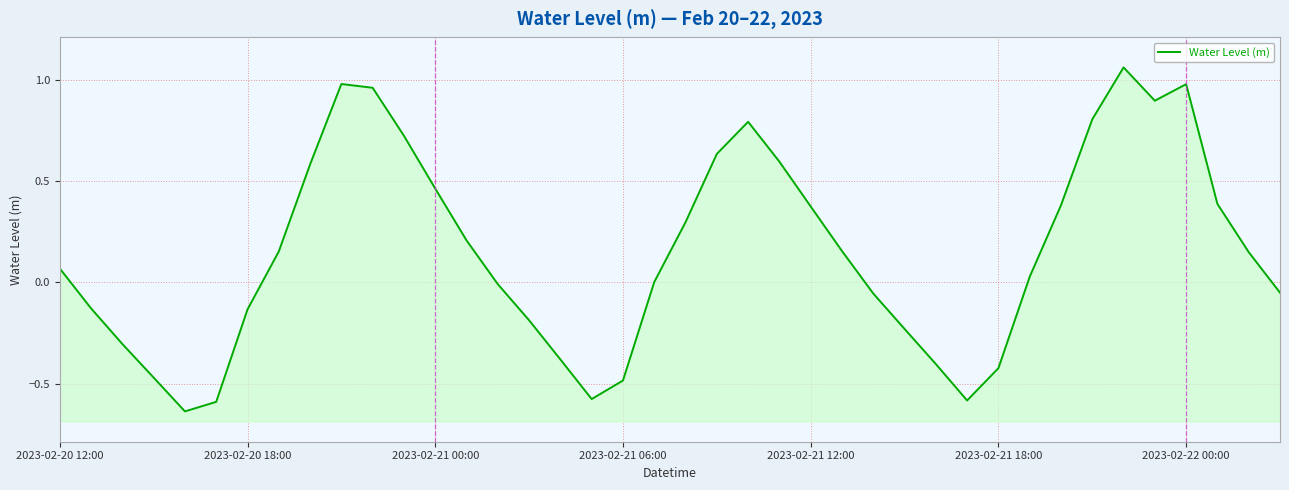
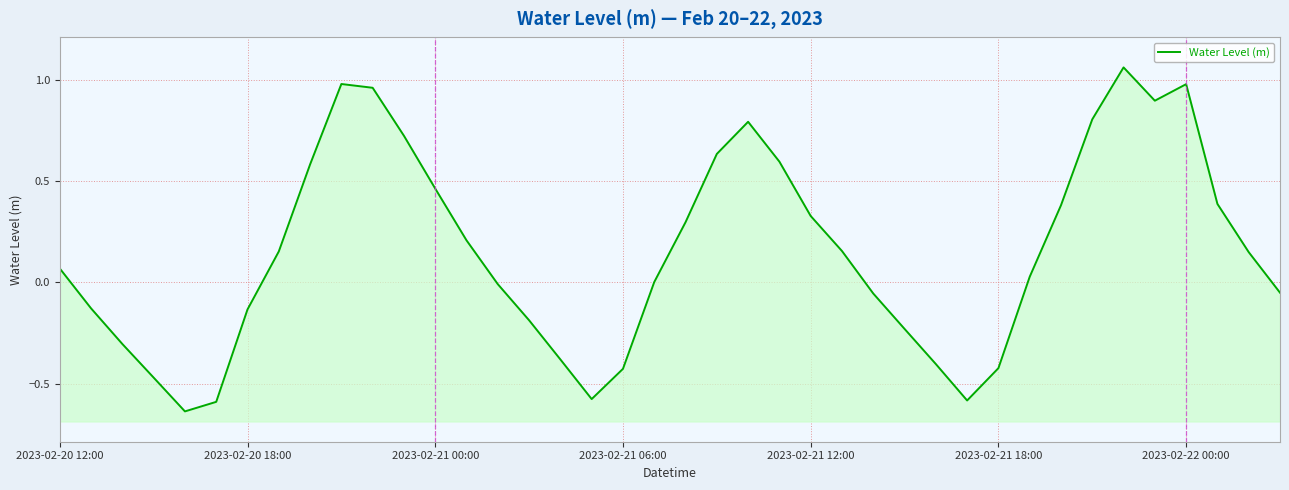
  {
    "2023-02-20 12:00": 0.07,
    "2023-02-20 18:00": -0.13,
    "2023-02-21 00:00": 0.46,
-   "2023-02-21 06:00": -0.48,
-   "2023-02-21 12:00": 0.38,
+   "2023-02-21 06:00": -0.43,
+   "2023-02-21 12:00": 0.33,
    "2023-02-21 18:00": -0.42,
    "2023-02-22 00:00": 0.98
  }
